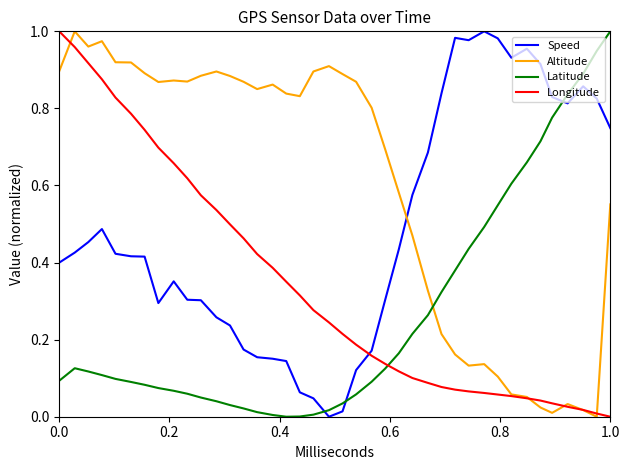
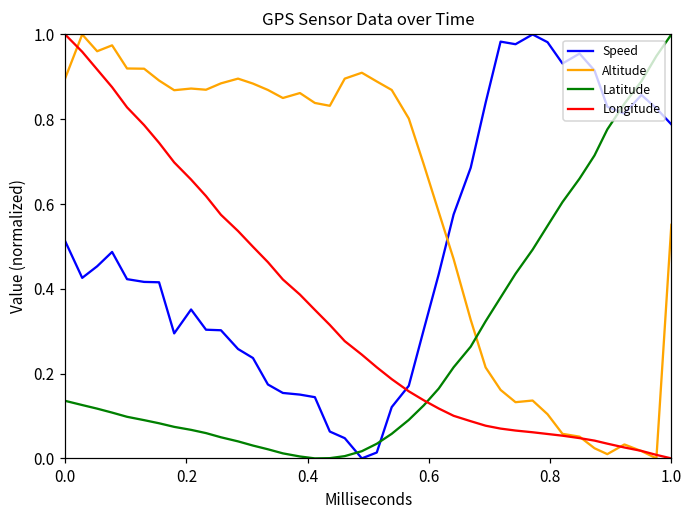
  {
    "Speed": {
-     "0.0": 0.40,
-     "1.0": 0.75
+     "0.0": 0.51,
+     "1.0": 0.79
    },
    "Altitude": {
      "0.0": 0.90,
      "1.0": 0.55
    },
    "Latitude": {
-     "0.0": 0.09,
+     "0.0": 0.14,
      "1.0": 1.00
    },
    "Longitude": {
      "0.0": 1.00,
      "1.0": 0.00
    }
  }
